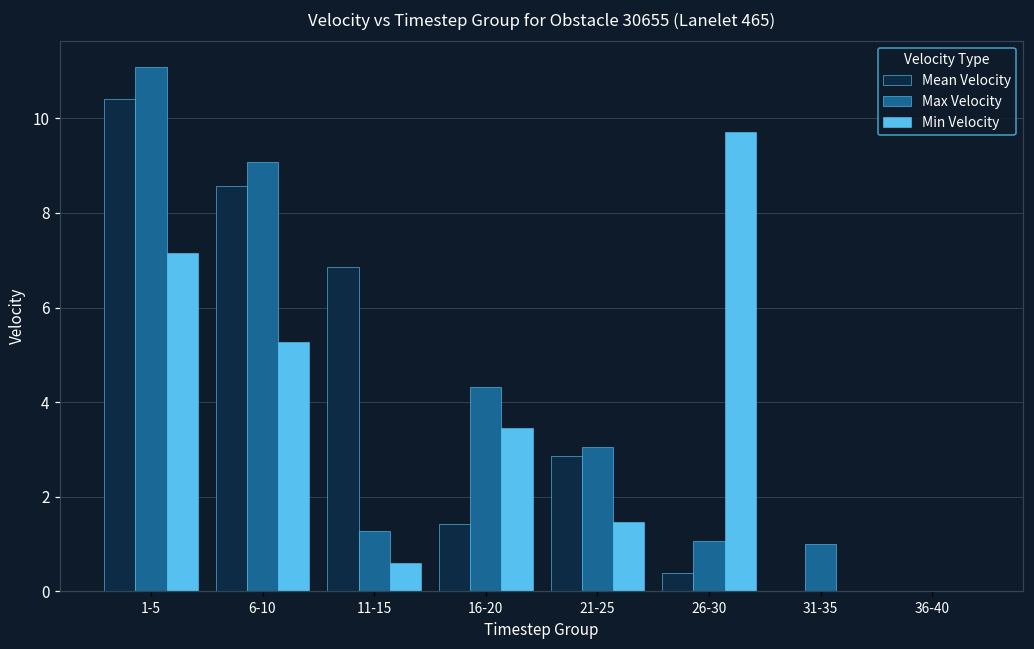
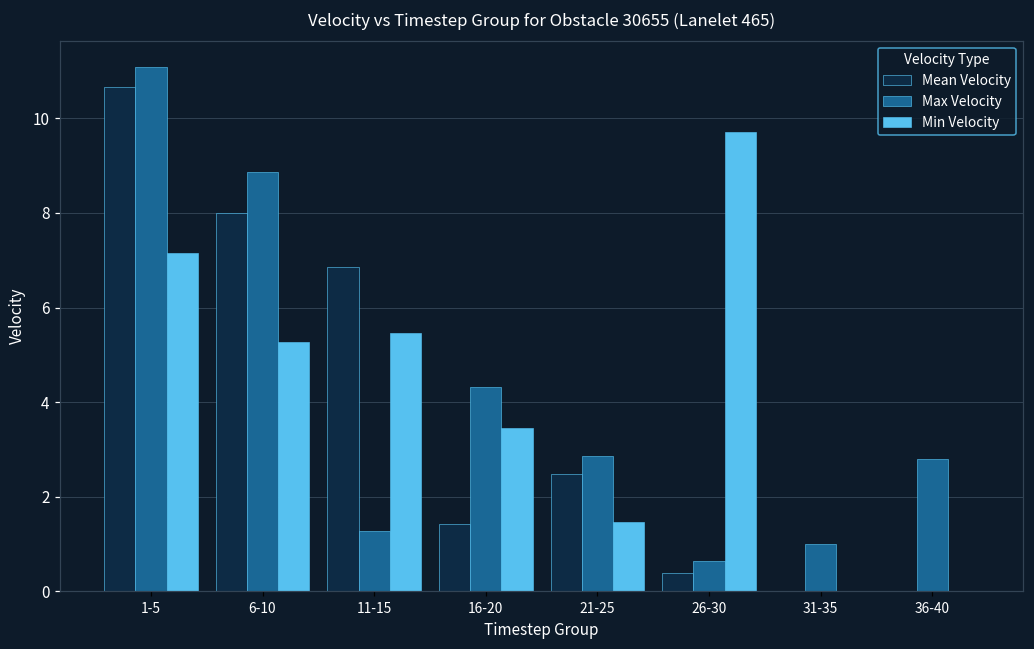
  {
    "Mean Velocity": {
-     "1-5": 10.4,
-     "6-10": 8.6,
+     "1-5": 10.7,
+     "6-10": 8.0,
      "11-15": 6.9,
      "16-20": 1.4,
-     "21-25": 2.9,
+     "21-25": 2.5,
      "26-30": 0.4,
      "31-35": 0.0,
      "36-40": 0.0
    },
    "Max Velocity": {
      "1-5": 11.1,
-     "6-10": 9.1,
+     "6-10": 8.9,
      "11-15": 1.3,
      "16-20": 4.3,
-     "21-25": 3.1,
-     "26-30": 1.1,
+     "21-25": 2.9,
+     "26-30": 0.7,
      "31-35": 1.0,
-     "36-40": 0.0
+     "36-40": 2.8
    },
    "Min Velocity": {
      "1-5": 7.2,
      "6-10": 5.3,
-     "11-15": 0.6,
+     "11-15": 5.5,
      "16-20": 3.5,
      "21-25": 1.5,
      "26-30": 9.7,
      "31-35": 0.0,
      "36-40": 0.0
    }
  }
